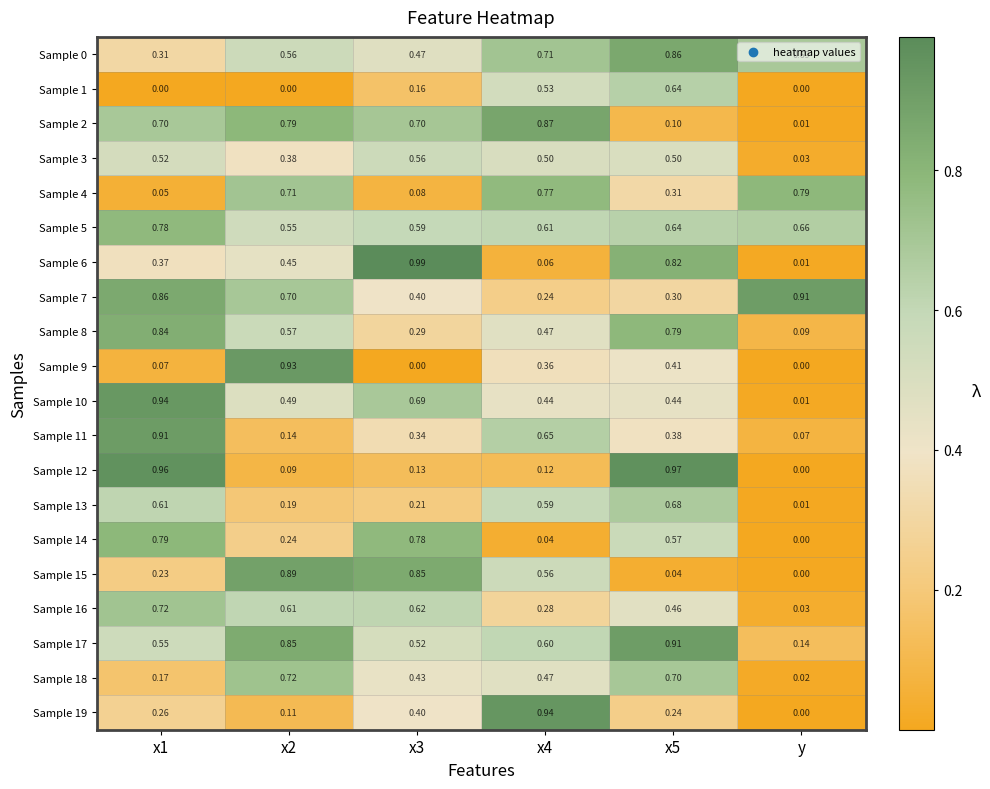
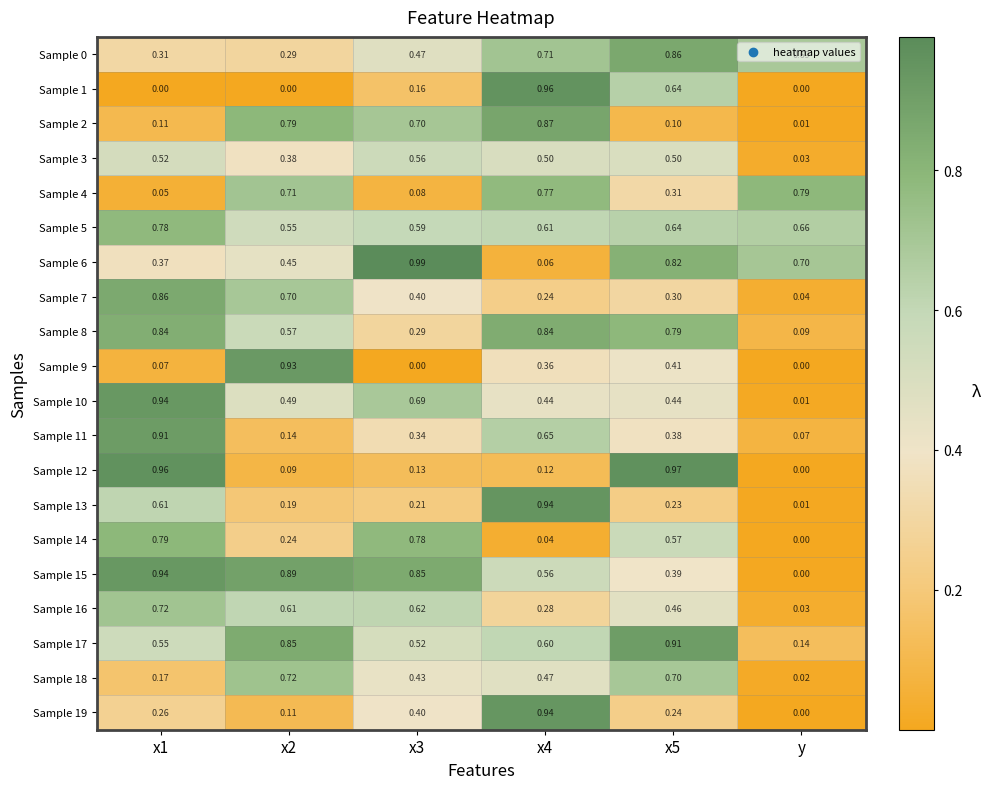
  {
    "Sample 0": {
      "x1": 0.31,
-     "x2": 0.56,
+     "x2": 0.29,
      "x3": 0.47,
      "x4": 0.71,
      "x5": 0.86
    },
    "Sample 1": {
      "x1": 0.00,
      "x2": 0.00,
      "x3": 0.16,
-     "x4": 0.53,
+     "x4": 0.96,
      "x5": 0.64,
      "y": 0.00
    },
    "Sample 2": {
-     "x1": 0.70,
+     "x1": 0.11,
      "x2": 0.79,
      "x3": 0.70,
      "x4": 0.87,
      "x5": 0.10,
      "y": 0.01
    },
    "Sample 3": {
      "x1": 0.52,
      "x2": 0.38,
      "x3": 0.56,
      "x4": 0.50,
      "x5": 0.50,
      "y": 0.03
    },
    "Sample 4": {
      "x1": 0.05,
      "x2": 0.71,
      "x3": 0.08,
      "x4": 0.77,
      "x5": 0.31,
      "y": 0.79
    },
    "Sample 5": {
      "x1": 0.78,
      "x2": 0.55,
      "x3": 0.59,
      "x4": 0.61,
      "x5": 0.64,
      "y": 0.66
    },
    "Sample 6": {
      "x1": 0.37,
      "x2": 0.45,
      "x3": 0.99,
      "x4": 0.06,
      "x5": 0.82,
-     "y": 0.01
+     "y": 0.70
    },
    "Sample 7": {
      "x1": 0.86,
      "x2": 0.70,
      "x3": 0.40,
      "x4": 0.24,
      "x5": 0.30,
-     "y": 0.91
+     "y": 0.04
    },
    "Sample 8": {
      "x1": 0.84,
      "x2": 0.57,
      "x3": 0.29,
-     "x4": 0.47,
+     "x4": 0.84,
      "x5": 0.79,
      "y": 0.09
    },
    "Sample 9": {
      "x1": 0.07,
      "x2": 0.93,
      "x3": 0.00,
      "x4": 0.36,
      "x5": 0.41,
      "y": 0.00
    },
    "Sample 10": {
      "x1": 0.94,
      "x2": 0.49,
      "x3": 0.69,
      "x4": 0.44,
      "x5": 0.44,
      "y": 0.01
    },
    "Sample 11": {
      "x1": 0.91,
      "x2": 0.14,
      "x3": 0.34,
      "x4": 0.65,
      "x5": 0.38,
      "y": 0.07
    },
    "Sample 12": {
      "x1": 0.96,
      "x2": 0.09,
      "x3": 0.13,
      "x4": 0.12,
      "x5": 0.97,
      "y": 0.00
    },
    "Sample 13": {
      "x1": 0.61,
      "x2": 0.19,
      "x3": 0.21,
-     "x4": 0.59,
-     "x5": 0.68,
+     "x4": 0.94,
+     "x5": 0.23,
      "y": 0.01
    },
    "Sample 14": {
      "x1": 0.79,
      "x2": 0.24,
      "x3": 0.78,
      "x4": 0.04,
      "x5": 0.57,
      "y": 0.00
    },
    "Sample 15": {
-     "x1": 0.23,
+     "x1": 0.94,
      "x2": 0.89,
      "x3": 0.85,
      "x4": 0.56,
-     "x5": 0.04,
+     "x5": 0.39,
      "y": 0.00
    },
    "Sample 16": {
      "x1": 0.72,
      "x2": 0.61,
      "x3": 0.62,
      "x4": 0.28,
      "x5": 0.46,
      "y": 0.03
    },
    "Sample 17": {
      "x1": 0.55,
      "x2": 0.85,
      "x3": 0.52,
      "x4": 0.60,
      "x5": 0.91,
      "y": 0.14
    },
    "Sample 18": {
      "x1": 0.17,
      "x2": 0.72,
      "x3": 0.43,
      "x4": 0.47,
      "x5": 0.70,
      "y": 0.02
    },
    "Sample 19": {
      "x1": 0.26,
      "x2": 0.11,
      "x3": 0.40,
      "x4": 0.94,
      "x5": 0.24,
      "y": 0.00
    }
  }
